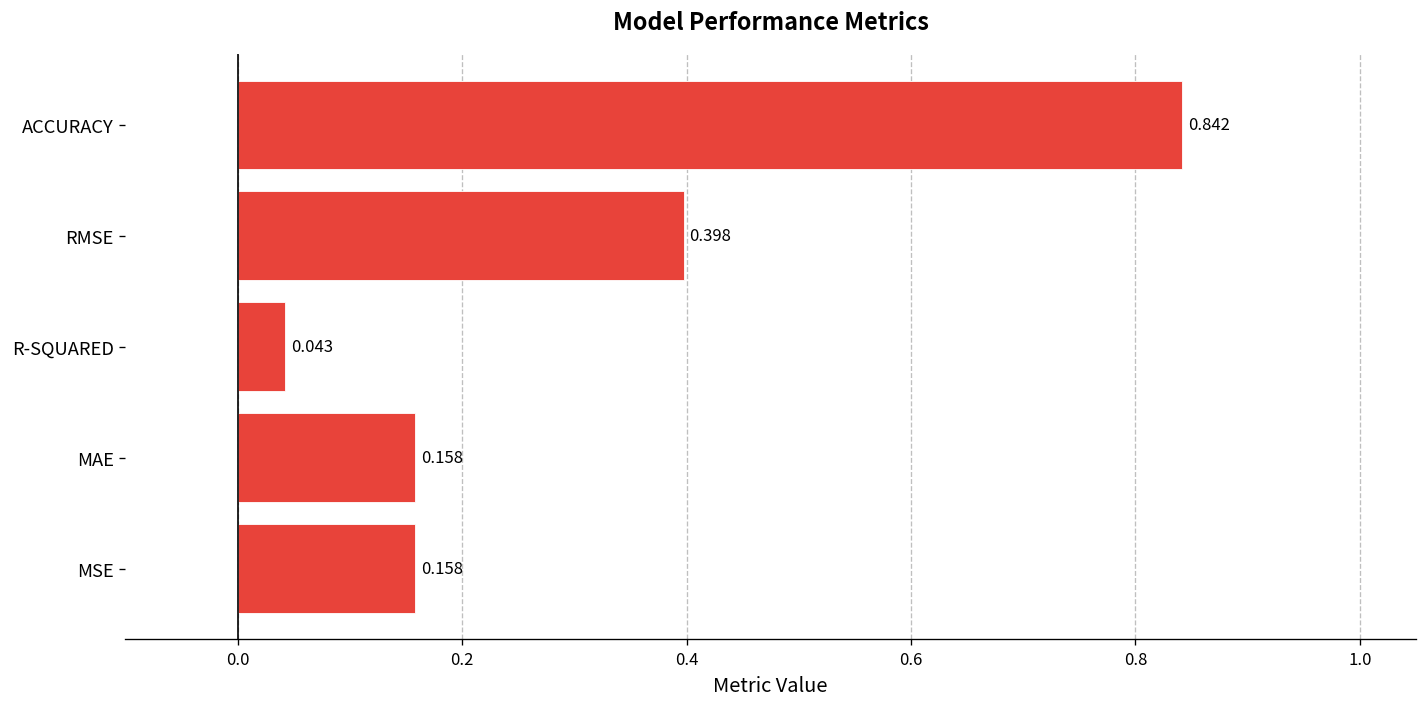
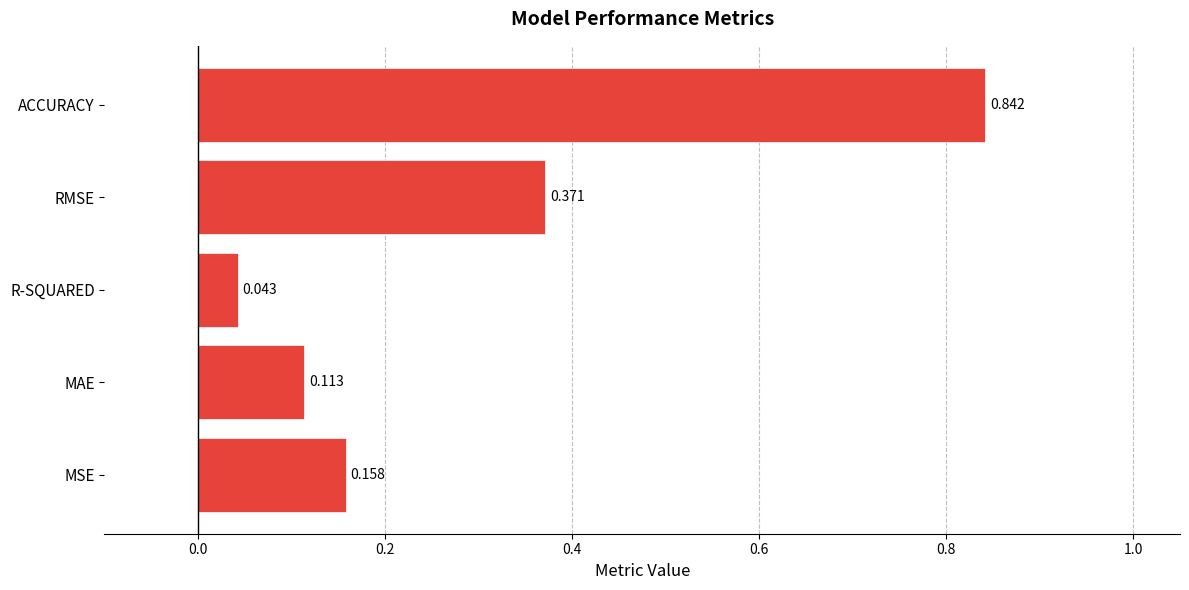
  {
    "ACCURACY": 0.842,
-   "RMSE": 0.398,
+   "RMSE": 0.371,
    "R-SQUARED": 0.043,
-   "MAE": 0.158,
+   "MAE": 0.113,
    "MSE": 0.158
  }
